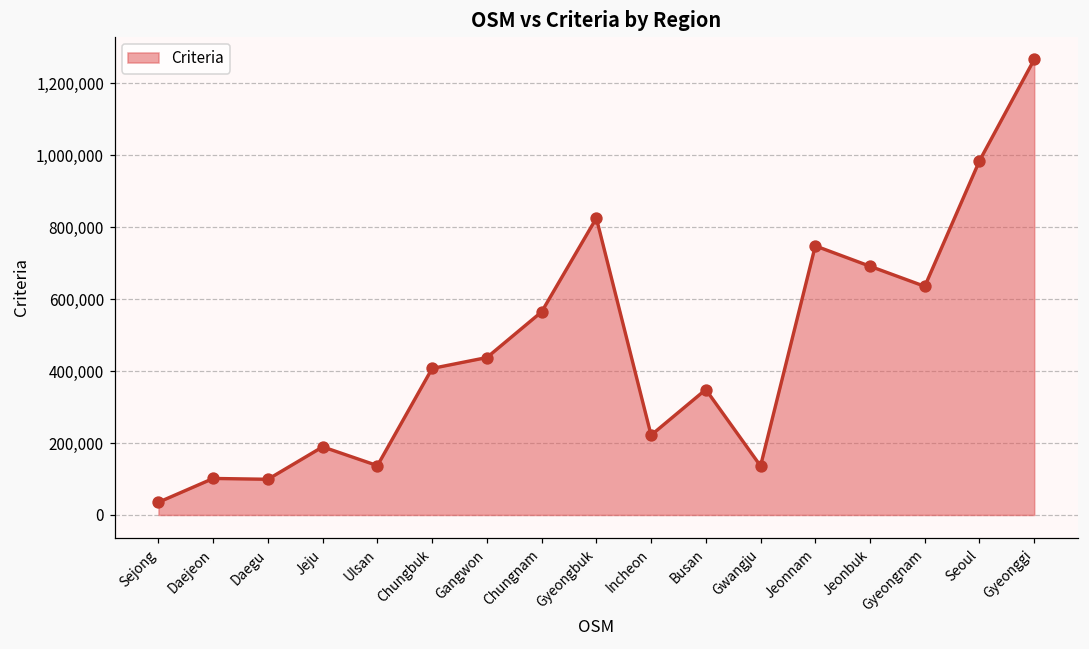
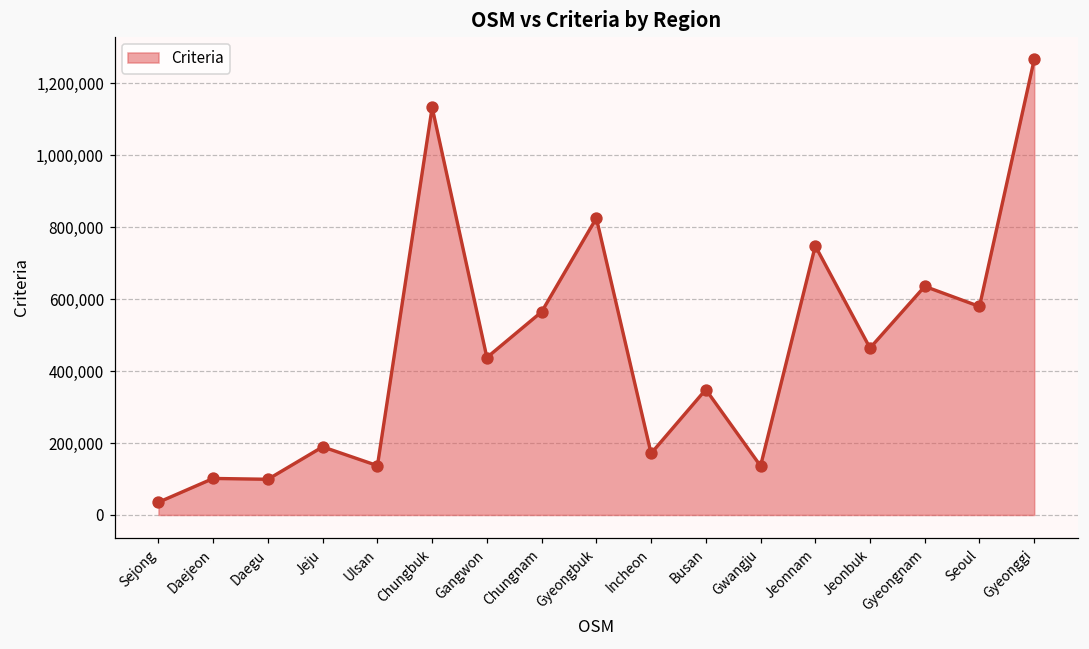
  {
    "Sejong": "40,000",
    "Daejeon": "100,000",
    "Daegu": "100,000",
    "Jeju": "190,000",
    "Ulsan": "140,000",
-   "Chungbuk": "410,000",
+   "Chungbuk": "1,130,000",
    "Gangwon": "440,000",
    "Chungnam": "560,000",
    "Gyeongbuk": "820,000",
-   "Incheon": "220,000",
+   "Incheon": "170,000",
    "Busan": "350,000",
    "Gwangju": "140,000",
    "Jeonnam": "750,000",
-   "Jeonbuk": "690,000",
+   "Jeonbuk": "460,000",
    "Gyeongnam": "640,000",
-   "Seoul": "980,000",
+   "Seoul": "580,000",
    "Gyeonggi": "1,270,000"
  }
